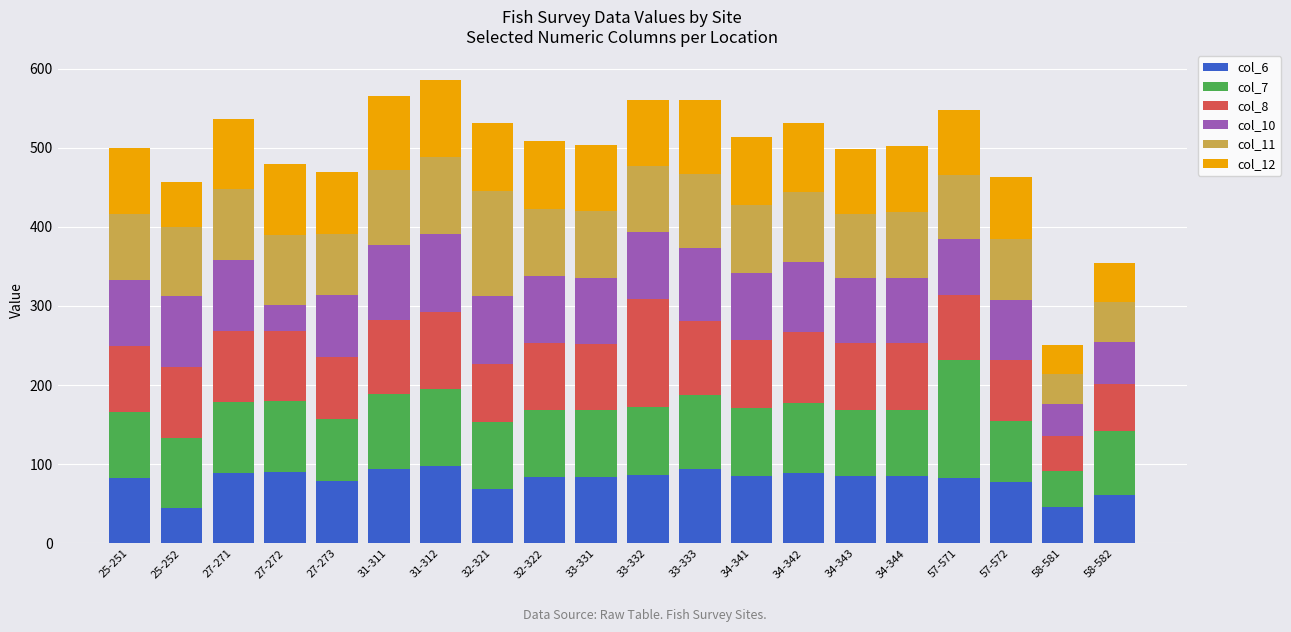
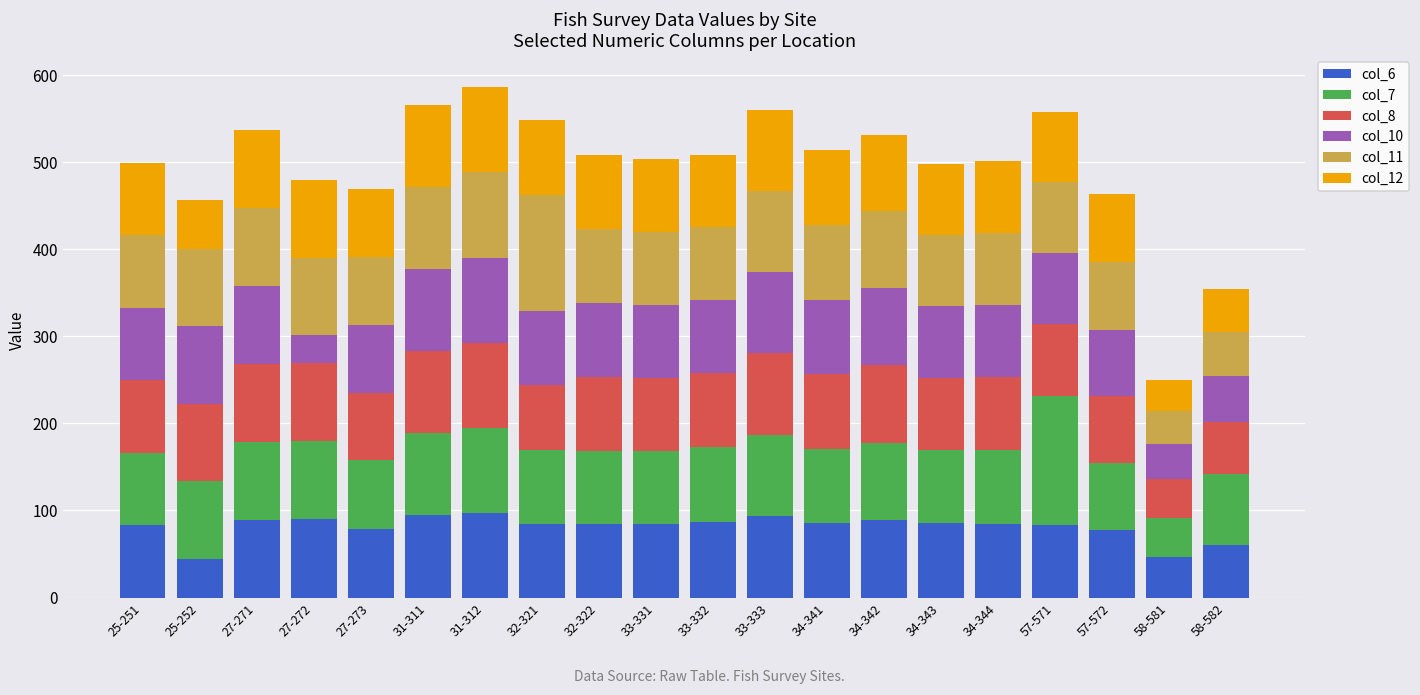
  {
    "col_6": {
      "25-251": 80,
      "25-252": 40,
      "27-271": 90,
      "27-272": 90,
      "27-273": 80,
      "31-311": 90,
      "31-312": 100,
-     "32-321": 70,
+     "32-321": 80,
      "32-322": 80,
      "33-331": 80,
      "33-332": 90,
      "33-333": 90,
      "34-341": 90,
      "34-342": 90,
      "34-343": 90,
      "34-344": 90,
      "57-571": 80,
      "57-572": 80,
      "58-581": 50,
      "58-582": 60
    },
    "col_7": {
      "25-251": 80,
      "25-252": 90,
      "27-271": 90,
      "27-272": 90,
      "27-273": 80,
      "31-311": 90,
      "31-312": 100,
      "32-321": 80,
      "32-322": 80,
      "33-331": 80,
      "33-332": 90,
      "33-333": 90,
      "34-341": 90,
      "34-342": 90,
      "34-343": 80,
      "34-344": 80,
      "57-571": 150,
      "57-572": 80,
      "58-581": 50,
      "58-582": 80
    },
    "col_8": {
      "25-251": 80,
      "25-252": 90,
      "27-271": 90,
      "27-272": 90,
      "27-273": 80,
      "31-311": 90,
      "31-312": 100,
      "32-321": 70,
      "32-322": 80,
      "33-331": 80,
-     "33-332": 140,
+     "33-332": 90,
      "33-333": 90,
      "34-341": 90,
      "34-342": 90,
      "34-343": 80,
      "34-344": 80,
      "57-571": 80,
      "57-572": 80,
      "58-581": 40,
      "58-582": 60
    },
    "col_10": {
      "25-251": 80,
      "25-252": 90,
      "27-271": 90,
      "27-272": 30,
      "27-273": 80,
      "31-311": 90,
      "31-312": 100,
      "32-321": 90,
      "32-322": 80,
      "33-331": 80,
      "33-332": 80,
      "33-333": 90,
      "34-341": 90,
      "34-342": 90,
      "34-343": 80,
      "34-344": 80,
-     "57-571": 70,
+     "57-571": 80,
      "57-572": 80,
      "58-581": 40,
      "58-582": 50
    },
    "col_11": {
      "25-251": 80,
      "25-252": 90,
      "27-271": 90,
      "27-272": 90,
      "27-273": 80,
      "31-311": 90,
      "31-312": 100,
      "32-321": 130,
      "32-322": 80,
      "33-331": 80,
      "33-332": 80,
      "33-333": 90,
      "34-341": 90,
      "34-342": 90,
      "34-343": 80,
      "34-344": 80,
      "57-571": 80,
      "57-572": 80,
      "58-581": 40,
      "58-582": 50
    },
    "col_12": {
      "25-251": 80,
      "25-252": 60,
      "27-271": 90,
      "27-272": 90,
      "27-273": 80,
      "31-311": 90,
      "31-312": 100,
      "32-321": 90,
      "32-322": 80,
      "33-331": 80,
      "33-332": 80,
      "33-333": 90,
      "34-341": 90,
      "34-342": 90,
      "34-343": 80,
      "34-344": 80,
      "57-571": 80,
      "57-572": 80,
      "58-581": 40,
      "58-582": 50
    }
  }
